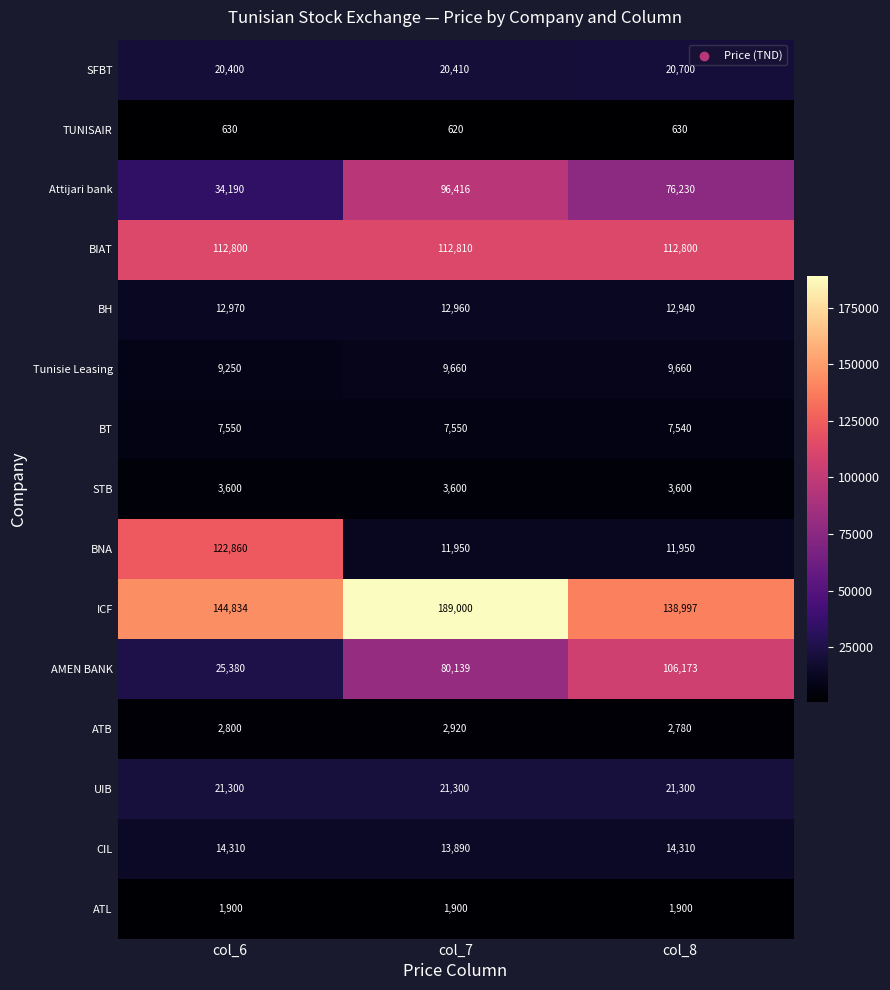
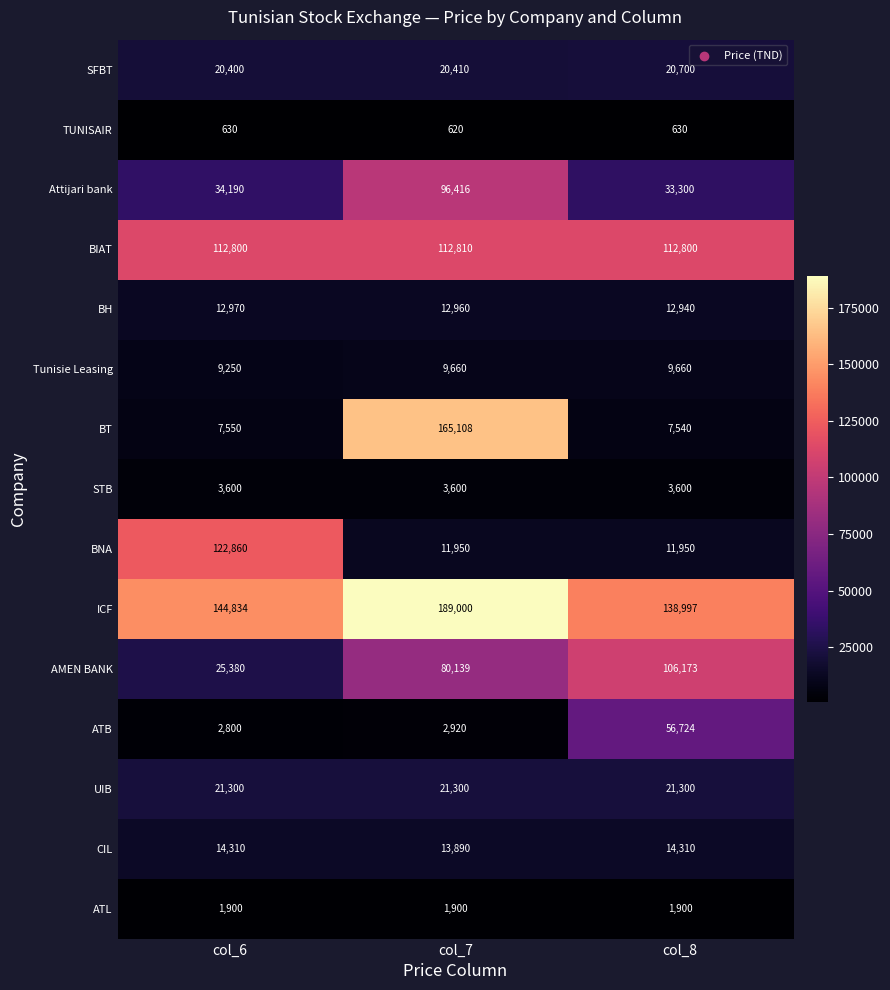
  {
    "SFBT": {
      "col_6": "20,400",
      "col_7": "20,410"
    },
    "TUNISAIR": {
      "col_6": "630",
      "col_7": "620",
      "col_8": "630"
    },
    "Attijari bank": {
      "col_6": "34,190",
      "col_7": "96,416",
-     "col_8": "76,230"
+     "col_8": "33,300"
    },
    "BIAT": {
      "col_6": "112,800",
      "col_7": "112,810",
      "col_8": "112,800"
    },
    "BH": {
      "col_6": "12,970",
      "col_7": "12,960",
      "col_8": "12,940"
    },
    "Tunisie Leasing": {
      "col_6": "9,250",
      "col_7": "9,660",
      "col_8": "9,660"
    },
    "BT": {
      "col_6": "7,550",
-     "col_7": "7,550",
+     "col_7": "165,108",
      "col_8": "7,540"
    },
    "STB": {
      "col_6": "3,600",
      "col_7": "3,600",
      "col_8": "3,600"
    },
    "BNA": {
      "col_6": "122,860",
      "col_7": "11,950",
      "col_8": "11,950"
    },
    "ICF": {
      "col_6": "144,834",
      "col_7": "189,000",
      "col_8": "138,997"
    },
    "AMEN BANK": {
      "col_6": "25,380",
      "col_7": "80,139",
      "col_8": "106,173"
    },
    "ATB": {
      "col_6": "2,800",
      "col_7": "2,920",
-     "col_8": "2,780"
+     "col_8": "56,724"
    },
    "UIB": {
      "col_6": "21,300",
      "col_7": "21,300",
      "col_8": "21,300"
    },
    "CIL": {
      "col_6": "14,310",
      "col_7": "13,890",
      "col_8": "14,310"
    },
    "ATL": {
      "col_6": "1,900",
      "col_7": "1,900",
      "col_8": "1,900"
    }
  }
